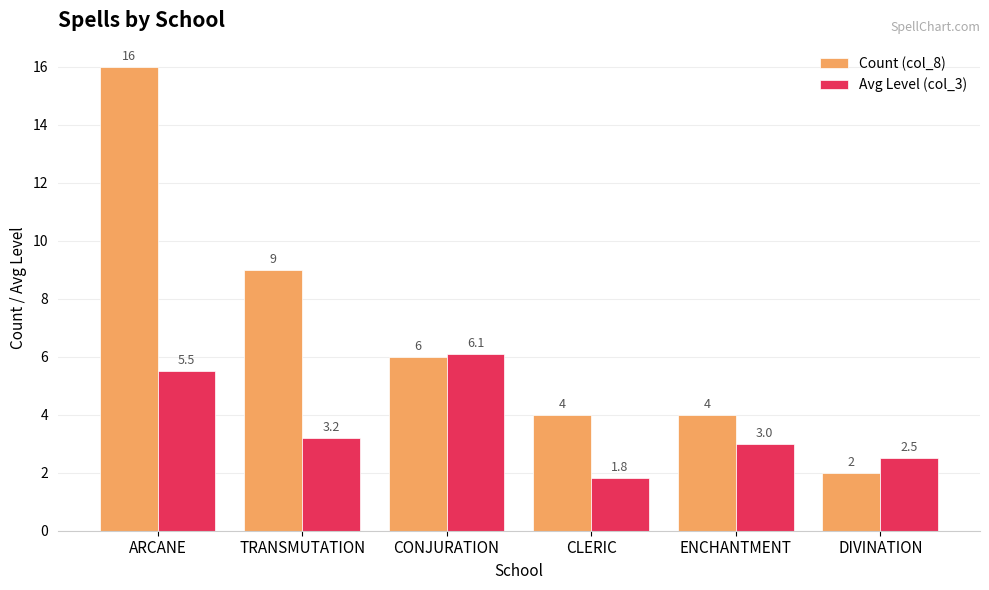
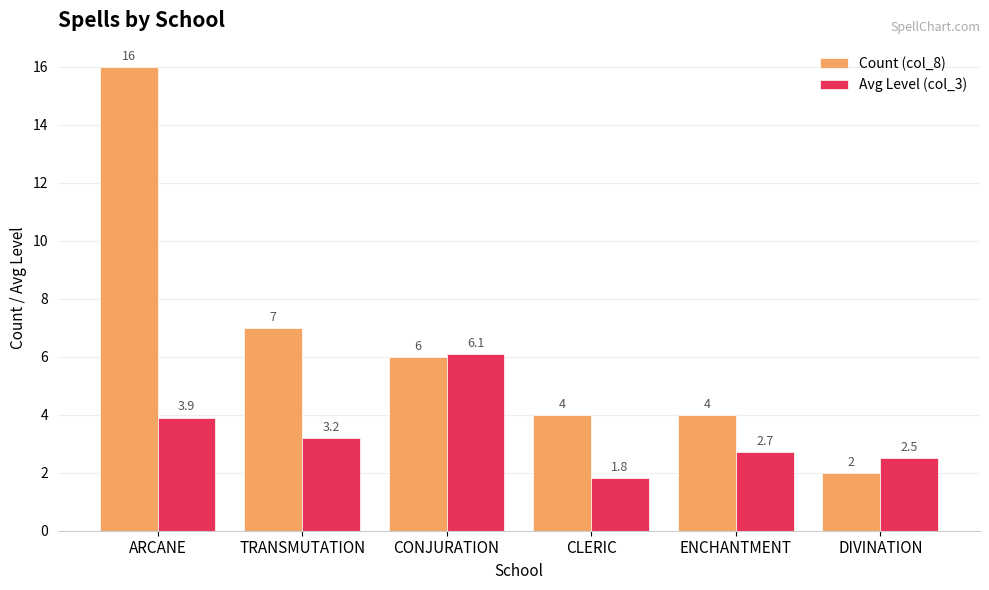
  {
    "Count (col_8)": {
      "ARCANE": 16,
-     "TRANSMUTATION": 9,
+     "TRANSMUTATION": 7,
      "CONJURATION": 6,
      "CLERIC": 4,
      "ENCHANTMENT": 4,
      "DIVINATION": 2
    },
    "Avg Level (col_3)": {
-     "ARCANE": 5.5,
+     "ARCANE": 3.9,
      "TRANSMUTATION": 3.2,
      "CONJURATION": 6.1,
      "CLERIC": 1.8,
-     "ENCHANTMENT": 3.0,
+     "ENCHANTMENT": 2.7,
      "DIVINATION": 2.5
    }
  }
